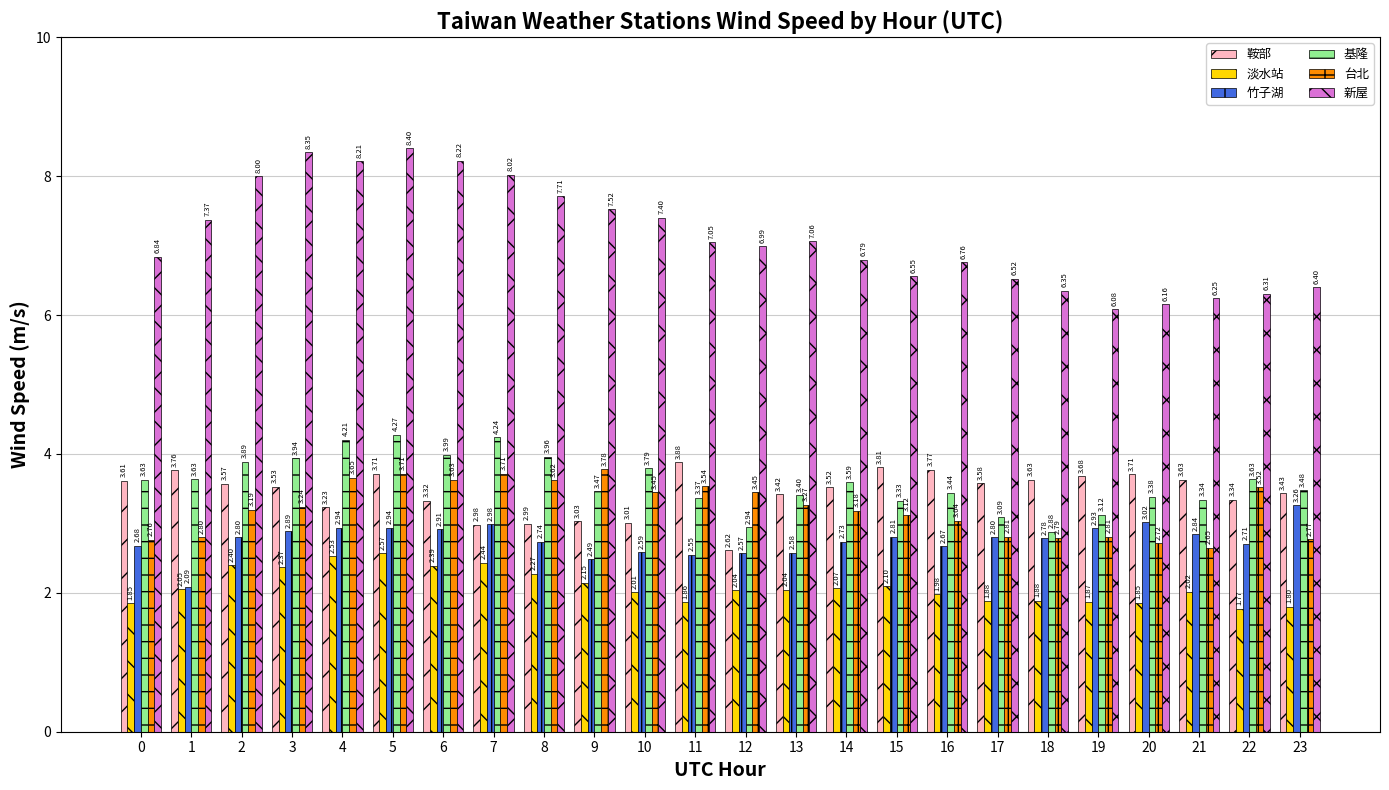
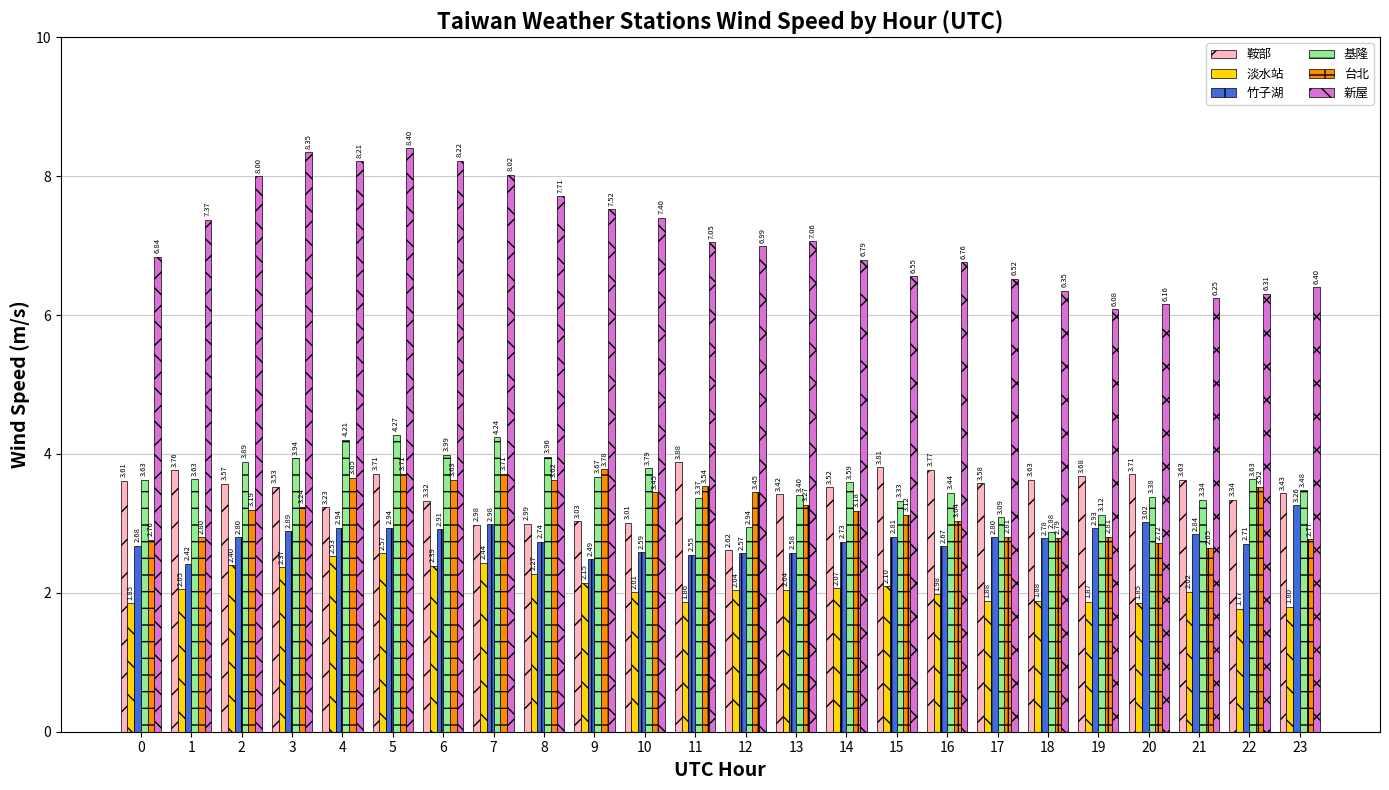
  {
    "鞍部": {
      "0": 3.61,
      "1": 3.76,
      "2": 3.57,
      "3": 3.53,
      "4": 3.23,
      "5": 3.71,
      "6": 3.32,
      "7": 2.98,
      "8": 2.99,
      "9": 3.03,
      "10": 3.01,
      "11": 3.88,
      "12": 2.62,
      "13": 3.42,
      "14": 3.52,
      "15": 3.81,
      "16": 3.77,
      "17": 3.58,
      "18": 3.63,
      "19": 3.68,
      "20": 3.71,
      "21": 3.63,
      "22": 3.34,
      "23": 3.43
    },
    "淡水站": {
      "0": 1.85,
      "1": 2.05,
      "2": 2.40,
      "3": 2.37,
      "4": 2.53,
      "5": 2.57,
      "6": 2.39,
      "7": 2.44,
      "8": 2.27,
      "9": 2.15,
      "10": 2.01,
      "11": 1.86,
      "12": 2.04,
      "13": 2.04,
      "14": 2.07,
      "15": 2.10,
      "16": 1.98,
      "17": 1.88,
      "18": 1.88,
      "19": 1.87,
      "20": 1.85,
      "21": 2.02,
      "22": 1.77,
      "23": 1.80
    },
    "竹子湖": {
      "0": 2.68,
-     "1": 2.09,
+     "1": 2.42,
      "2": 2.80,
      "3": 2.89,
      "4": 2.94,
      "5": 2.94,
      "6": 2.91,
      "7": 2.98,
      "8": 2.74,
      "9": 2.49,
      "10": 2.59,
      "11": 2.55,
      "12": 2.57,
      "13": 2.58,
      "14": 2.73,
      "15": 2.81,
      "16": 2.67,
      "17": 2.80,
      "18": 2.78,
      "19": 2.93,
      "20": 3.02,
      "21": 2.84,
      "22": 2.71,
      "23": 3.26
    },
    "基隆": {
      "0": 3.63,
      "1": 3.63,
      "2": 3.89,
      "3": 3.94,
      "4": 4.21,
      "5": 4.27,
      "6": 3.99,
      "7": 4.24,
      "8": 3.96,
-     "9": 3.47,
+     "9": 3.67,
      "10": 3.79,
      "11": 3.37,
      "12": 2.94,
      "13": 3.40,
      "14": 3.59,
      "15": 3.33,
      "16": 3.44,
      "17": 3.09,
      "18": 2.88,
      "19": 3.12,
      "20": 3.38,
      "21": 3.34,
      "22": 3.63,
      "23": 3.48
    },
    "台北": {
      "0": 2.76,
      "1": 2.80,
      "2": 3.19,
      "3": 3.24,
      "4": 3.65,
      "5": 3.71,
      "6": 3.63,
      "7": 3.71,
      "8": 3.62,
      "9": 3.78,
      "10": 3.45,
      "11": 3.54,
      "12": 3.45,
      "13": 3.27,
      "14": 3.18,
      "15": 3.12,
      "16": 3.04,
      "17": 2.81,
      "18": 2.79,
      "19": 2.81,
      "20": 2.72,
      "21": 2.65,
      "22": 3.52,
      "23": 2.77
    },
    "新屋": {
      "0": 6.84,
      "1": 7.37,
      "2": 8.00,
      "3": 8.35,
      "4": 8.21,
      "5": 8.40,
      "6": 8.22,
      "7": 8.02,
      "8": 7.71,
      "9": 7.52,
      "10": 7.40,
      "11": 7.05,
      "12": 6.99,
      "13": 7.06,
      "14": 6.79,
      "15": 6.55,
      "16": 6.76,
      "17": 6.52,
      "18": 6.35,
      "19": 6.08,
      "20": 6.16,
      "21": 6.25,
      "22": 6.31,
      "23": 6.40
    }
  }
